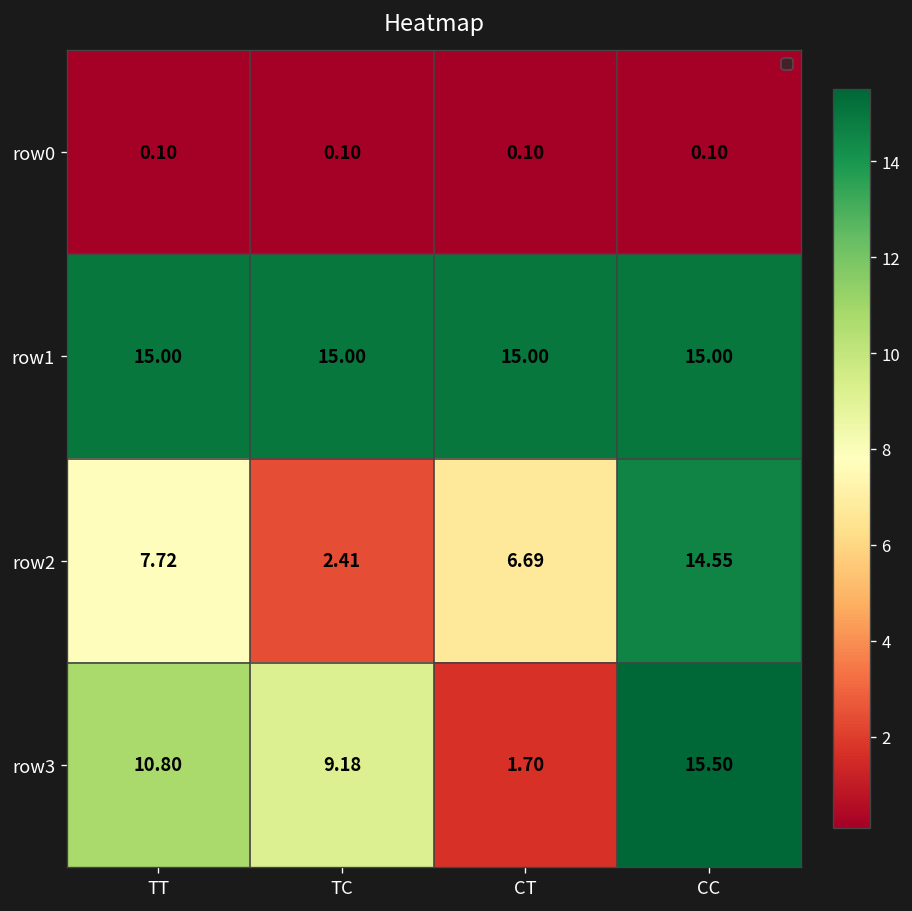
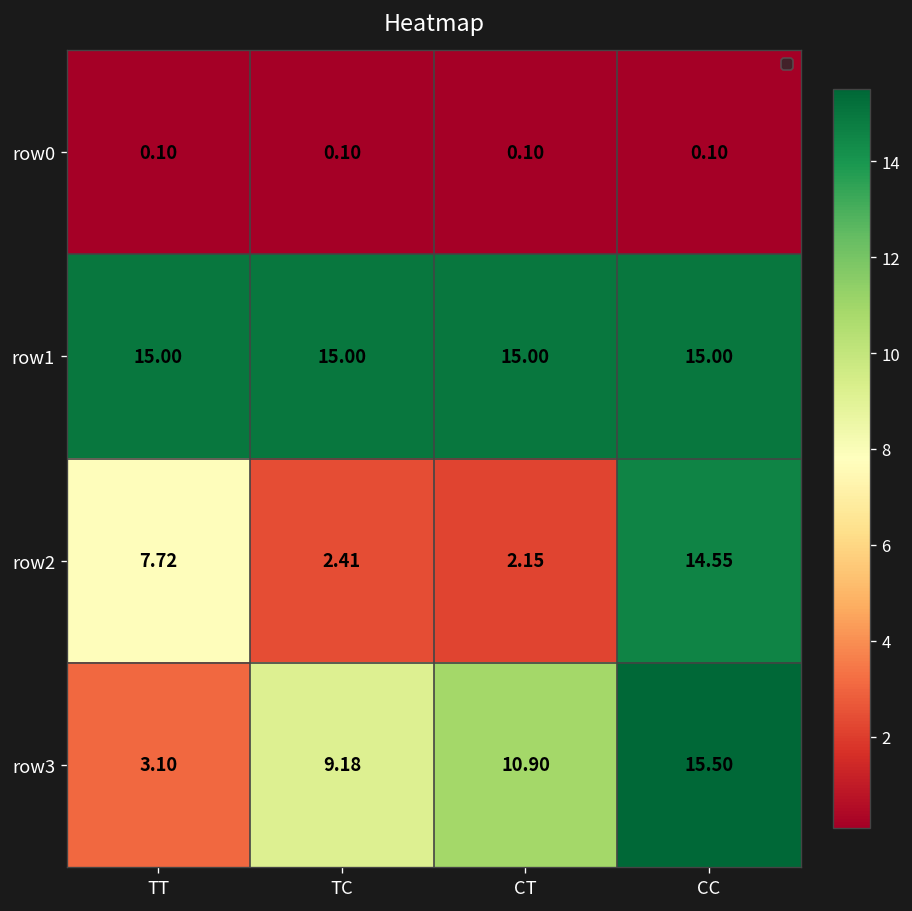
  {
    "row0": {
      "TT": 0.10,
      "TC": 0.10,
      "CT": 0.10,
      "CC": 0.10
    },
    "row1": {
      "TT": 15.00,
      "TC": 15.00,
      "CT": 15.00,
      "CC": 15.00
    },
    "row2": {
      "TT": 7.72,
      "TC": 2.41,
-     "CT": 6.69,
+     "CT": 2.15,
      "CC": 14.55
    },
    "row3": {
-     "TT": 10.80,
+     "TT": 3.10,
      "TC": 9.18,
-     "CT": 1.70,
+     "CT": 10.90,
      "CC": 15.50
    }
  }
